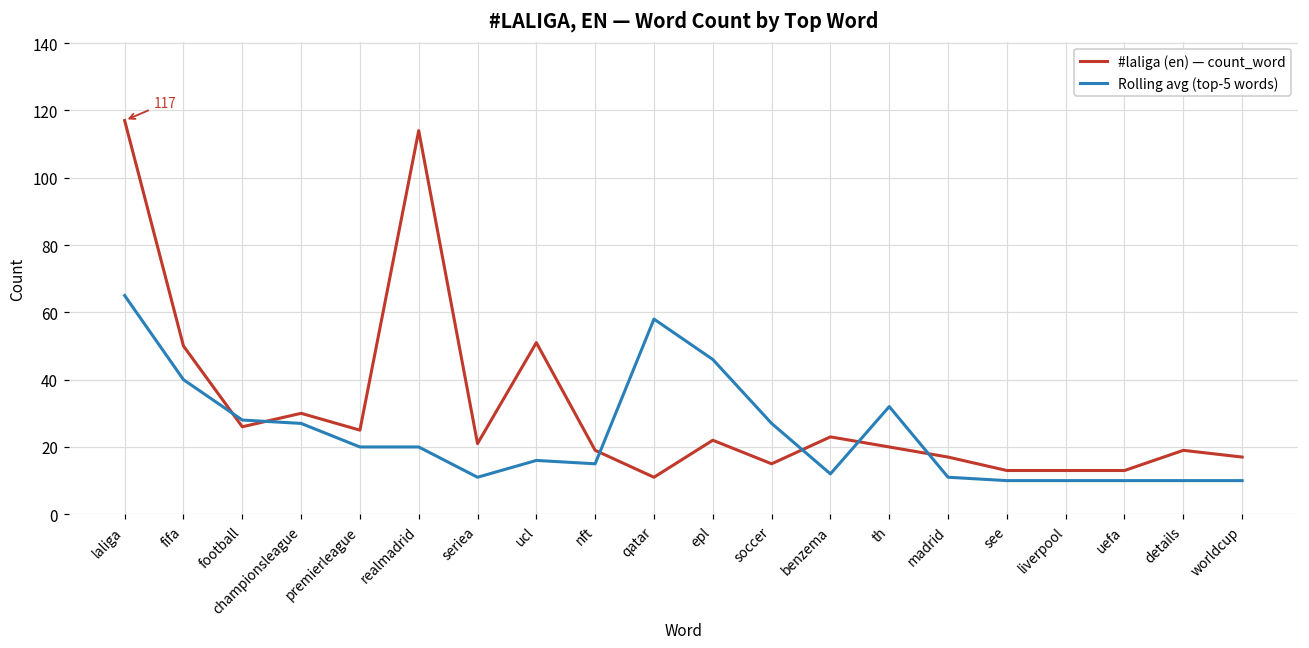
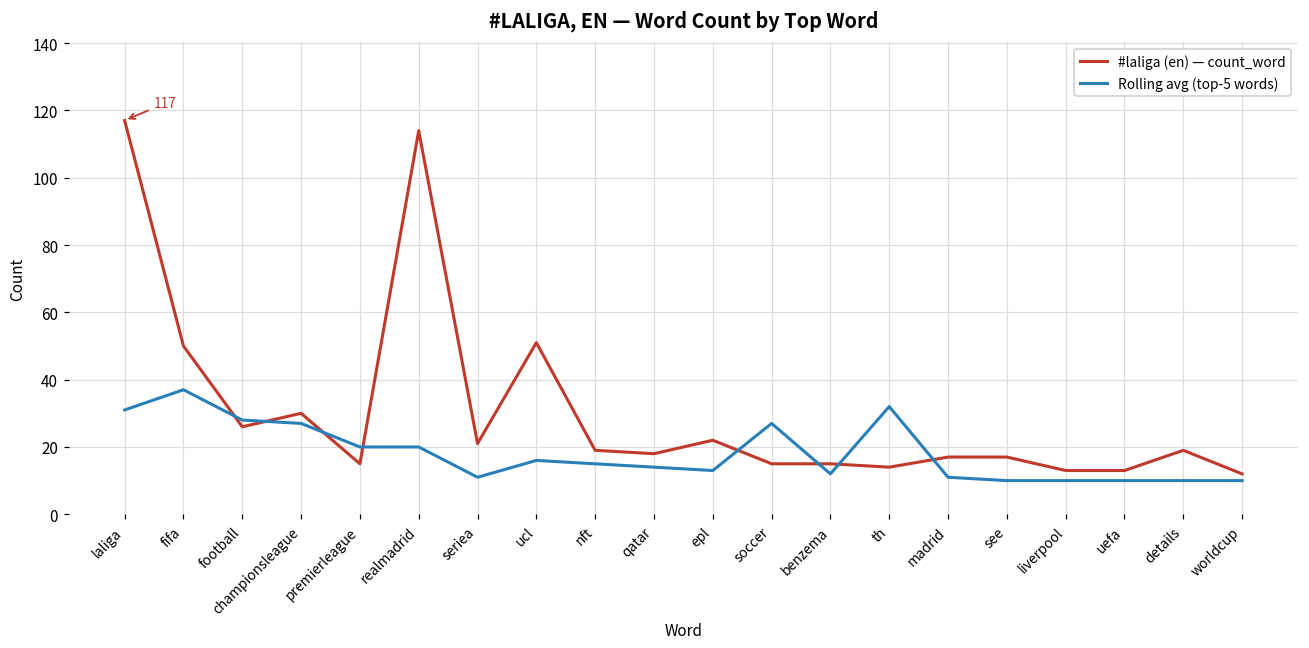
  {
    "#laliga (en) — count_word": {
      "fifa": 50,
      "football": 26,
      "championsleague": 30,
-     "premierleague": 25,
+     "premierleague": 15,
      "realmadrid": 114,
      "seriea": 21,
      "ucl": 51,
      "nft": 19,
-     "qatar": 11,
+     "qatar": 18,
      "epl": 22,
      "soccer": 15,
-     "benzema": 23,
-     "th": 20,
+     "benzema": 15,
+     "th": 14,
      "madrid": 17,
-     "see": 13,
+     "see": 17,
      "liverpool": 13,
      "uefa": 13,
      "details": 19,
-     "worldcup": 17
+     "worldcup": 12
    },
    "Rolling avg (top-5 words)": {
-     "laliga": 65,
-     "fifa": 40,
+     "laliga": 31,
+     "fifa": 37,
      "football": 28,
      "championsleague": 27,
      "premierleague": 20,
      "realmadrid": 20,
      "seriea": 11,
      "ucl": 16,
      "nft": 15,
-     "qatar": 58,
-     "epl": 46,
+     "qatar": 14,
+     "epl": 13,
      "soccer": 27,
      "benzema": 12,
      "th": 32,
      "madrid": 11,
      "see": 10,
      "liverpool": 10,
      "uefa": 10,
      "details": 10,
      "worldcup": 10
    }
  }
